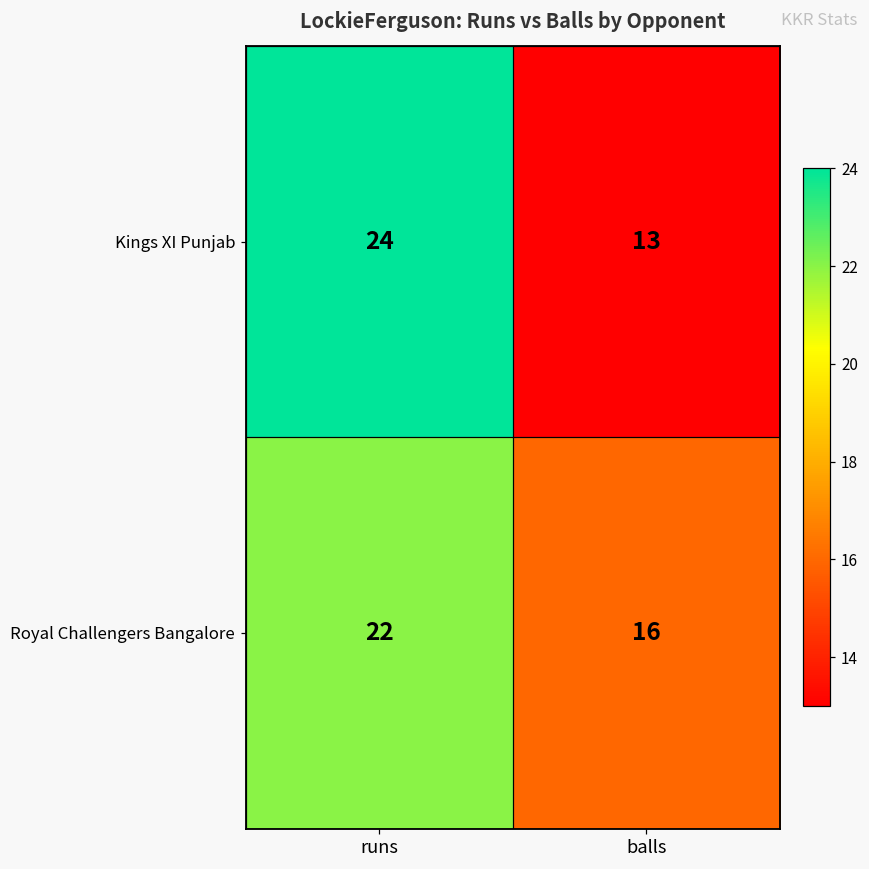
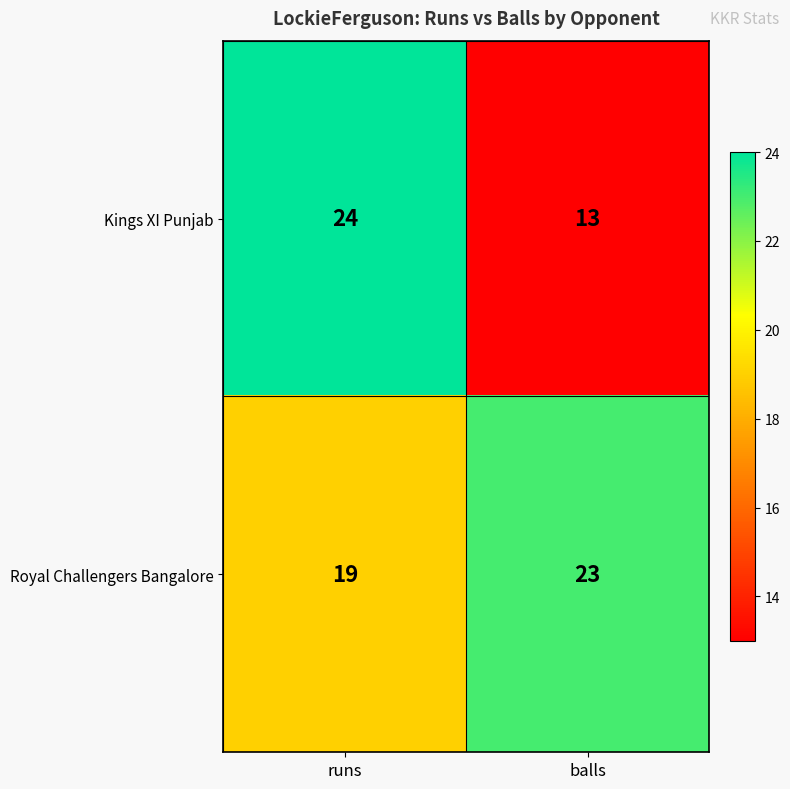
  {
    "Kings XI Punjab": {
      "runs": 24,
      "balls": 13
    },
    "Royal Challengers Bangalore": {
-     "runs": 22,
-     "balls": 16
+     "runs": 19,
+     "balls": 23
    }
  }
